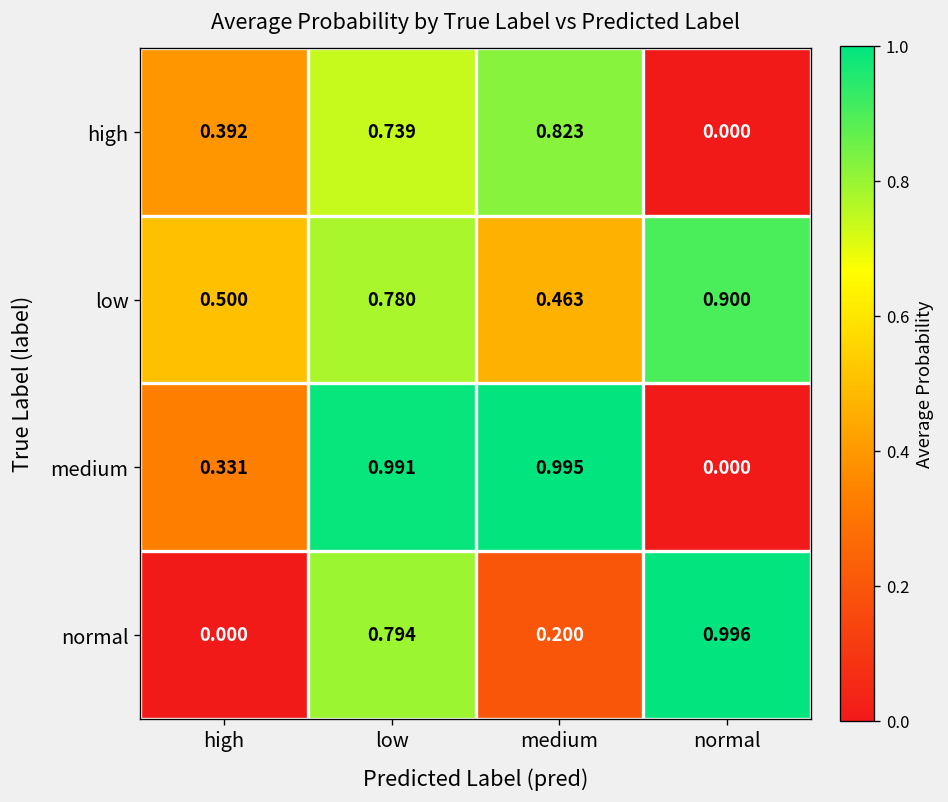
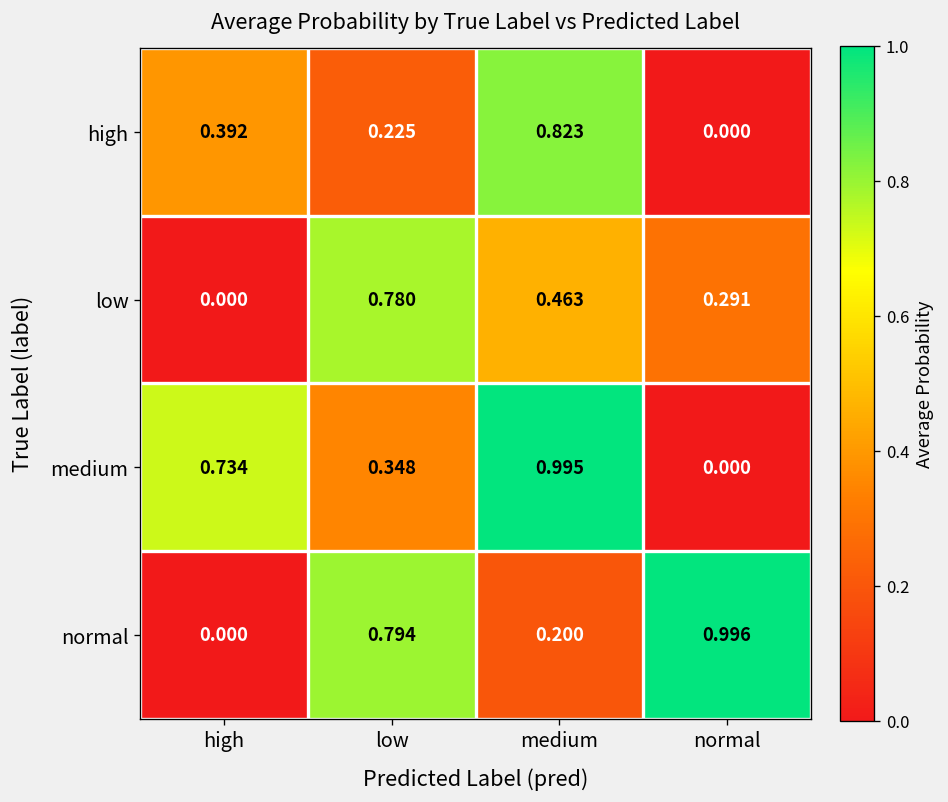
  {
    "high": {
      "high": 0.392,
-     "low": 0.739,
+     "low": 0.225,
      "medium": 0.823,
      "normal": 0.000
    },
    "low": {
-     "high": 0.500,
+     "high": 0.000,
      "low": 0.780,
      "medium": 0.463,
-     "normal": 0.900
+     "normal": 0.291
    },
    "medium": {
-     "high": 0.331,
-     "low": 0.991,
+     "high": 0.734,
+     "low": 0.348,
      "medium": 0.995,
      "normal": 0.000
    },
    "normal": {
      "high": 0.000,
      "low": 0.794,
      "medium": 0.200,
      "normal": 0.996
    }
  }
